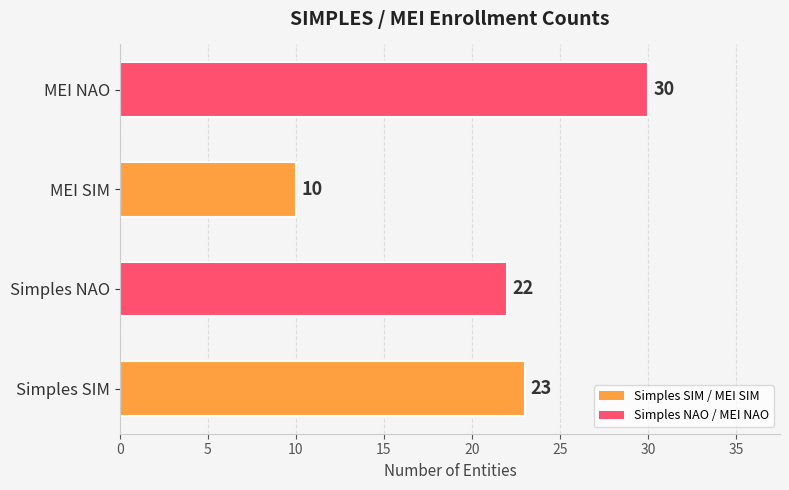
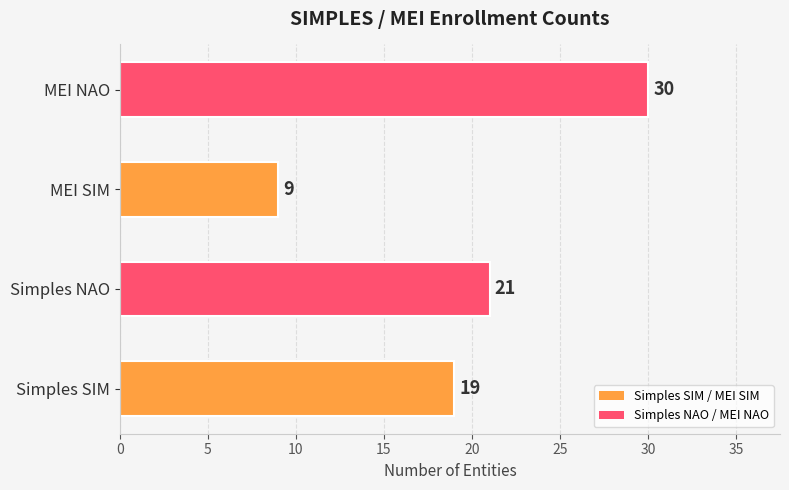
  {
    "MEI NAO": 30,
-   "MEI SIM": 10,
-   "Simples NAO": 22,
-   "Simples SIM": 23
+   "MEI SIM": 9,
+   "Simples NAO": 21,
+   "Simples SIM": 19
  }
